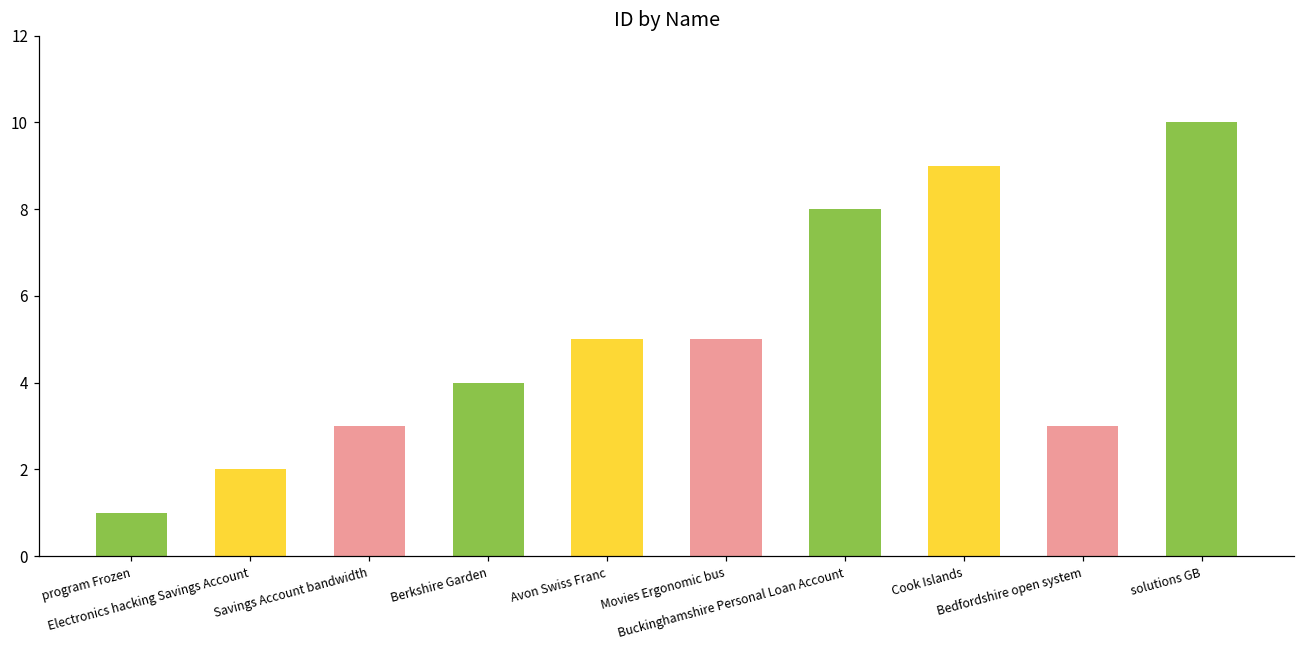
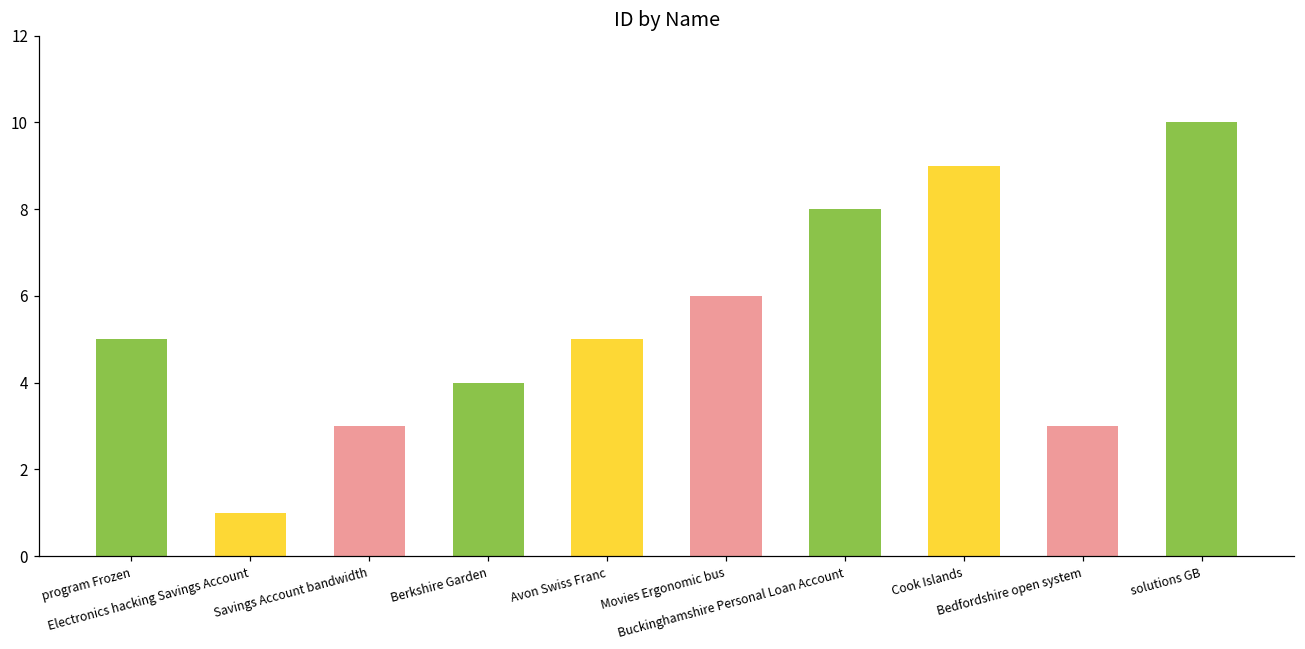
  {
-   "program Frozen": 1,
-   "Electronics hacking Savings Account": 2,
+   "program Frozen": 5,
+   "Electronics hacking Savings Account": 1,
    "Savings Account bandwidth": 3,
    "Berkshire Garden": 4,
    "Avon Swiss Franc": 5,
-   "Movies Ergonomic bus": 5,
+   "Movies Ergonomic bus": 6,
    "Buckinghamshire Personal Loan Account": 8,
    "Cook Islands": 9,
    "Bedfordshire open system": 3,
    "solutions GB": 10
  }
